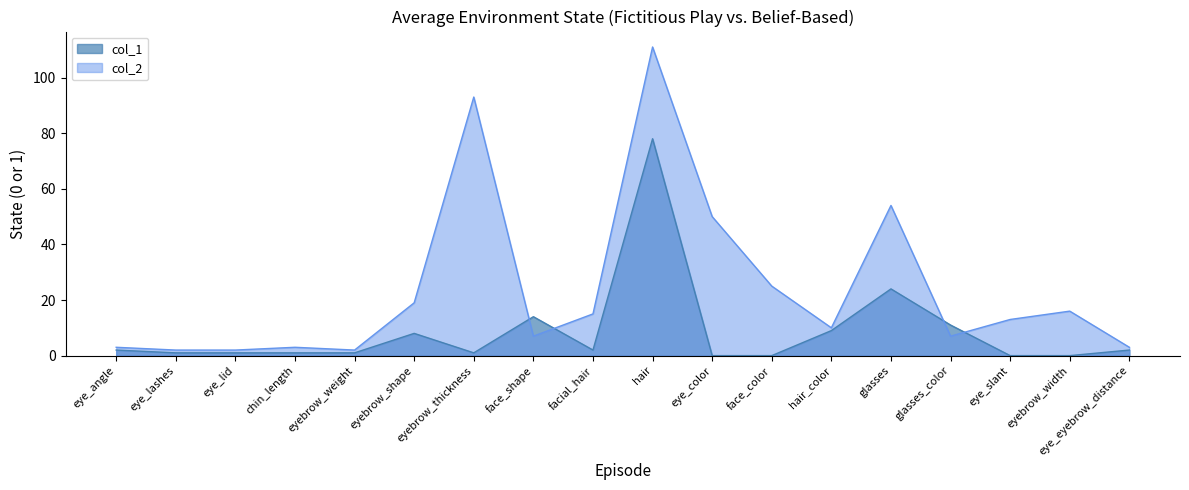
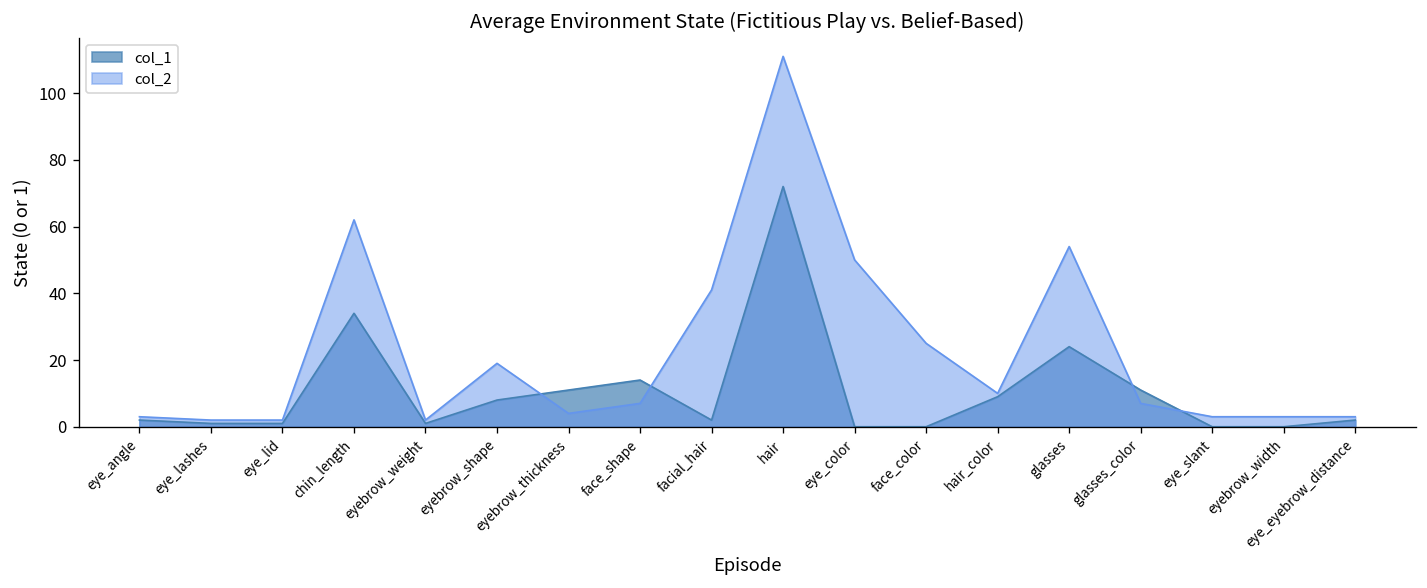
  {
    "col_1": {
      "eye_angle": 2,
      "eye_lashes": 1,
      "eye_lid": 1,
-     "chin_length": 1,
+     "chin_length": 34,
      "eyebrow_weight": 1,
      "eyebrow_shape": 8,
-     "eyebrow_thickness": 1,
+     "eyebrow_thickness": 11,
      "face_shape": 14,
      "facial_hair": 2,
-     "hair": 78,
+     "hair": 72,
      "eye_color": 0,
      "face_color": 0,
      "hair_color": 9,
      "glasses": 24,
      "glasses_color": 11,
      "eye_slant": 0,
      "eyebrow_width": 0,
      "eye_eyebrow_distance": 2
    },
    "col_2": {
      "eye_angle": 3,
      "eye_lashes": 2,
      "eye_lid": 2,
-     "chin_length": 3,
+     "chin_length": 62,
      "eyebrow_weight": 2,
      "eyebrow_shape": 19,
-     "eyebrow_thickness": 93,
+     "eyebrow_thickness": 4,
      "face_shape": 7,
-     "facial_hair": 15,
+     "facial_hair": 41,
      "hair": 111,
      "eye_color": 50,
      "face_color": 25,
      "hair_color": 10,
      "glasses": 54,
      "glasses_color": 7,
-     "eye_slant": 13,
-     "eyebrow_width": 16,
+     "eye_slant": 3,
+     "eyebrow_width": 3,
      "eye_eyebrow_distance": 3
    }
  }
